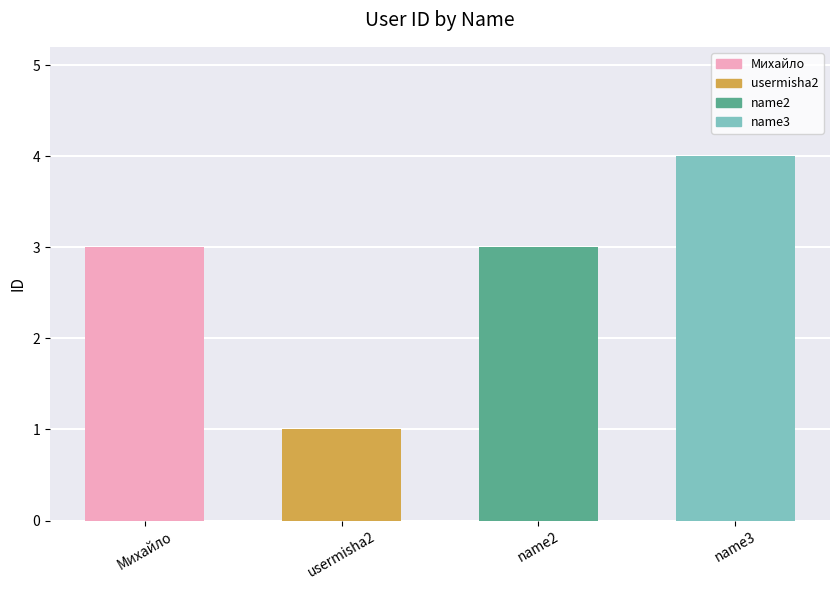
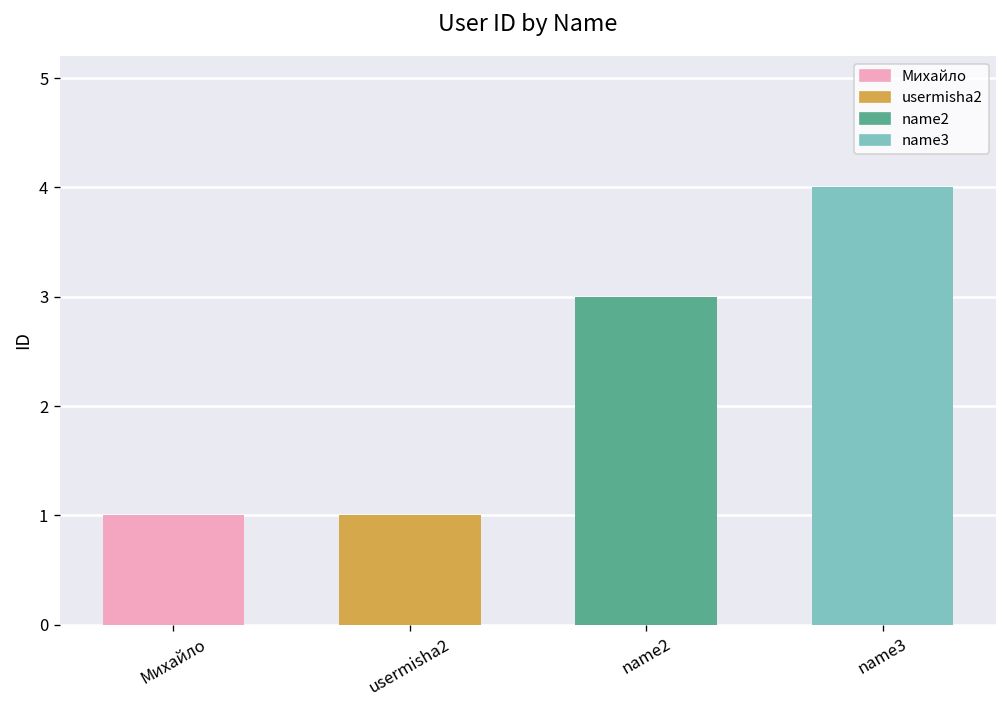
  {
-   "Михайло": 3,
+   "Михайло": 1,
    "usermisha2": 1,
    "name2": 3,
    "name3": 4
  }
